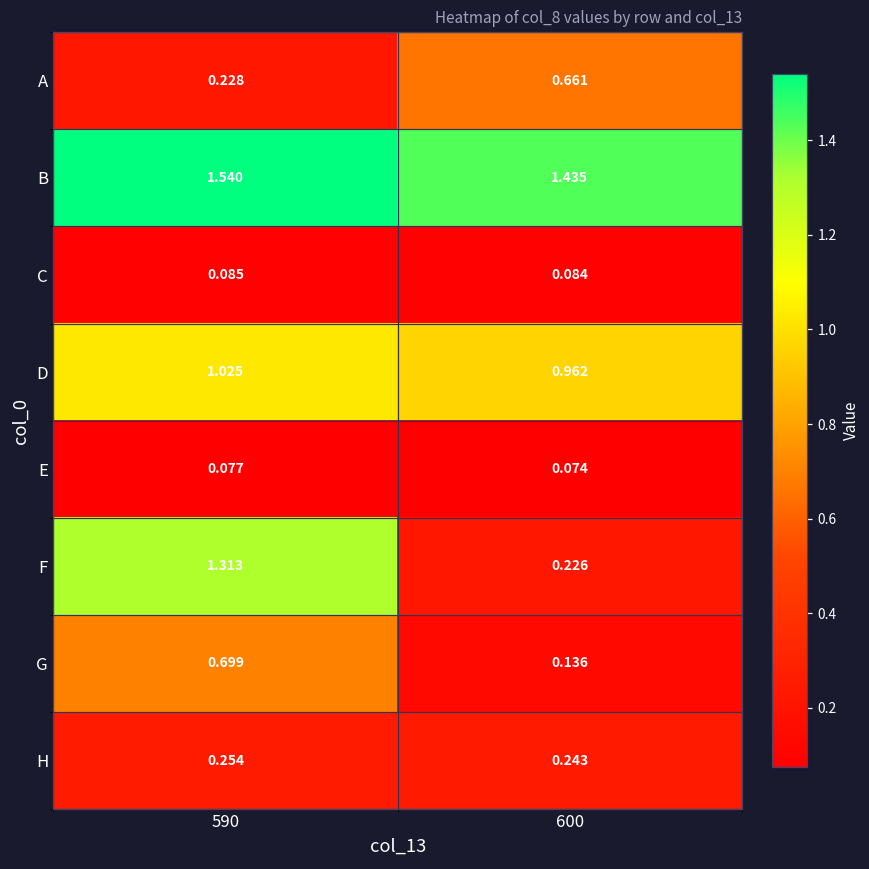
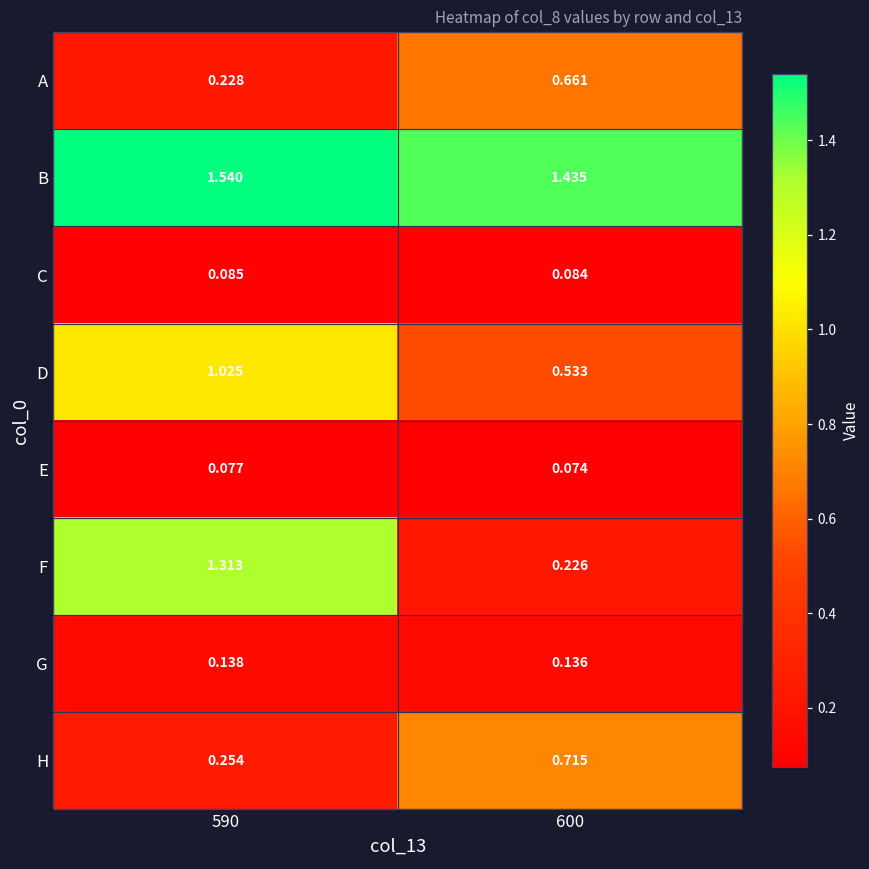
  {
    "A": {
      "590": 0.228,
      "600": 0.661
    },
    "B": {
      "590": 1.540,
      "600": 1.435
    },
    "C": {
      "590": 0.085,
      "600": 0.084
    },
    "D": {
      "590": 1.025,
-     "600": 0.962
+     "600": 0.533
    },
    "E": {
      "590": 0.077,
      "600": 0.074
    },
    "F": {
      "590": 1.313,
      "600": 0.226
    },
    "G": {
-     "590": 0.699,
+     "590": 0.138,
      "600": 0.136
    },
    "H": {
      "590": 0.254,
-     "600": 0.243
+     "600": 0.715
    }
  }
